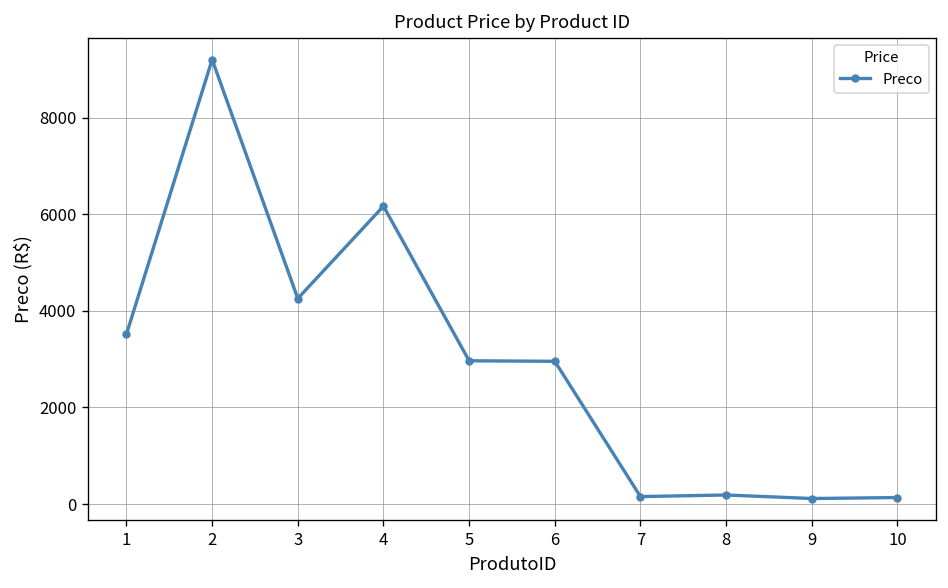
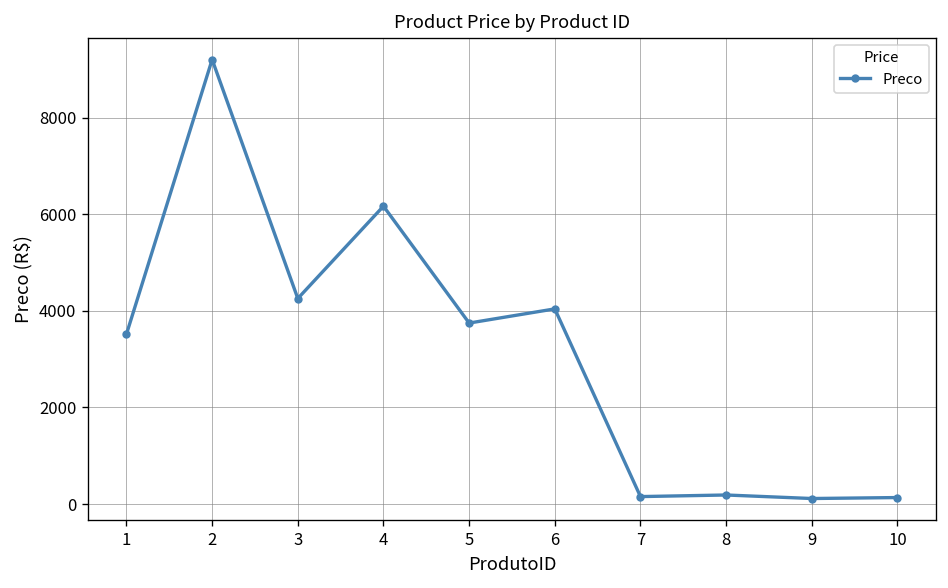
  {
    "1": 3500,
    "2": 9200,
    "3": 4300,
    "4": 6200,
-   "5": 3000,
-   "6": 3000,
+   "5": 3700,
+   "6": 4000,
    "7": 200,
    "8": 200,
    "9": 100,
    "10": 100
  }
